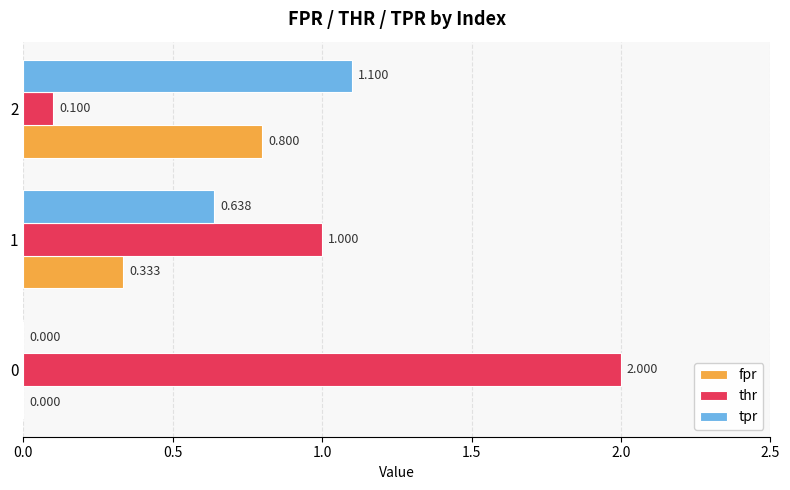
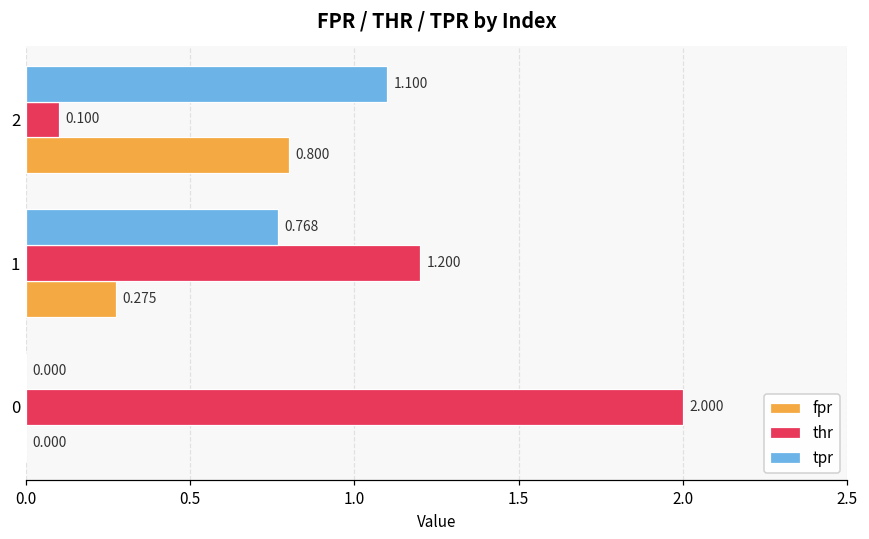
  {
    "fpr": {
      "2": 0.800,
-     "1": 0.333,
+     "1": 0.275,
      "0": 0.000
    },
    "thr": {
      "2": 0.100,
-     "1": 1.000,
+     "1": 1.200,
      "0": 2.000
    },
    "tpr": {
      "2": 1.100,
-     "1": 0.638,
+     "1": 0.768,
      "0": 0.000
    }
  }
